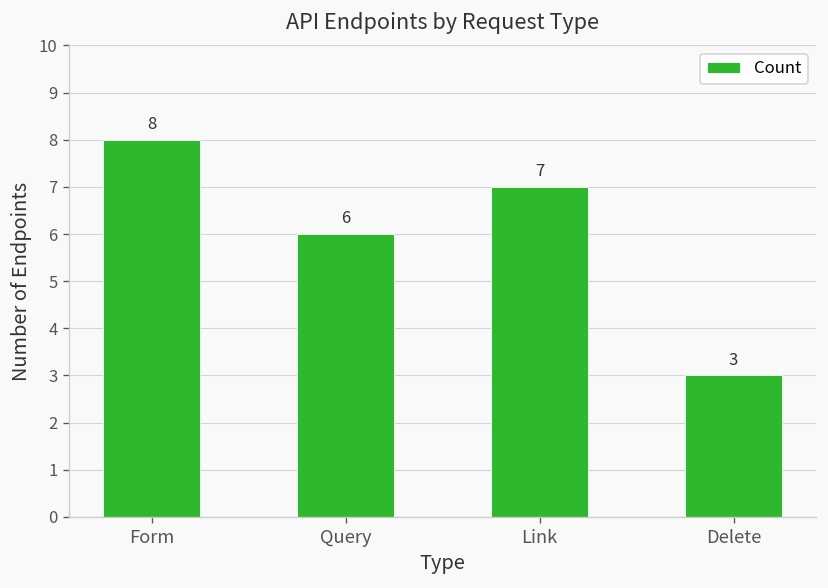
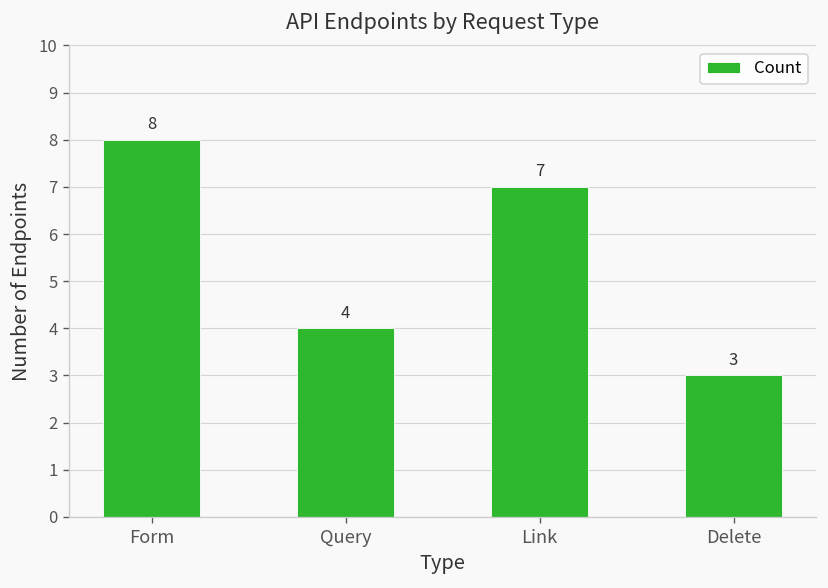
  {
    "Form": 8,
-   "Query": 6,
+   "Query": 4,
    "Link": 7,
    "Delete": 3
  }
